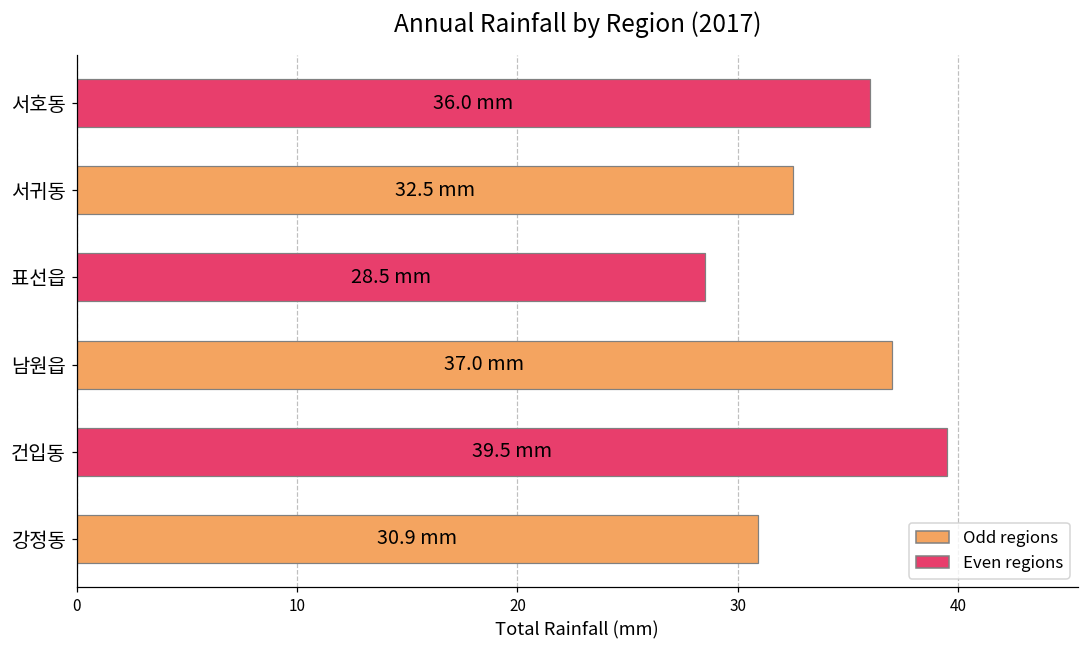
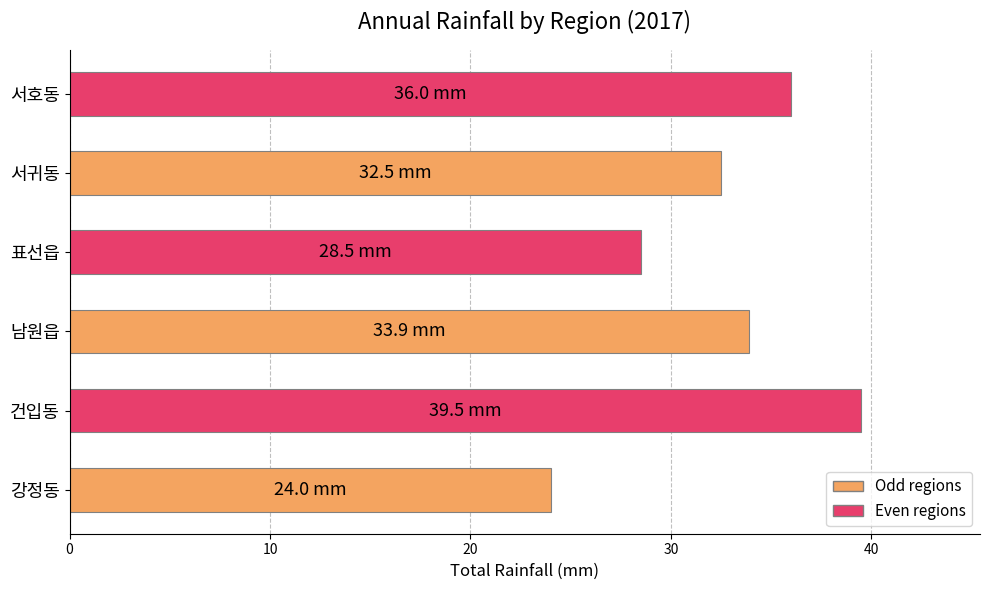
  {
    "서호동": 36.0,
    "서귀동": 32.5,
    "표선읍": 28.5,
-   "남원읍": 37.0,
+   "남원읍": 33.9,
    "건입동": 39.5,
-   "강정동": 30.9
+   "강정동": 24.0
  }
